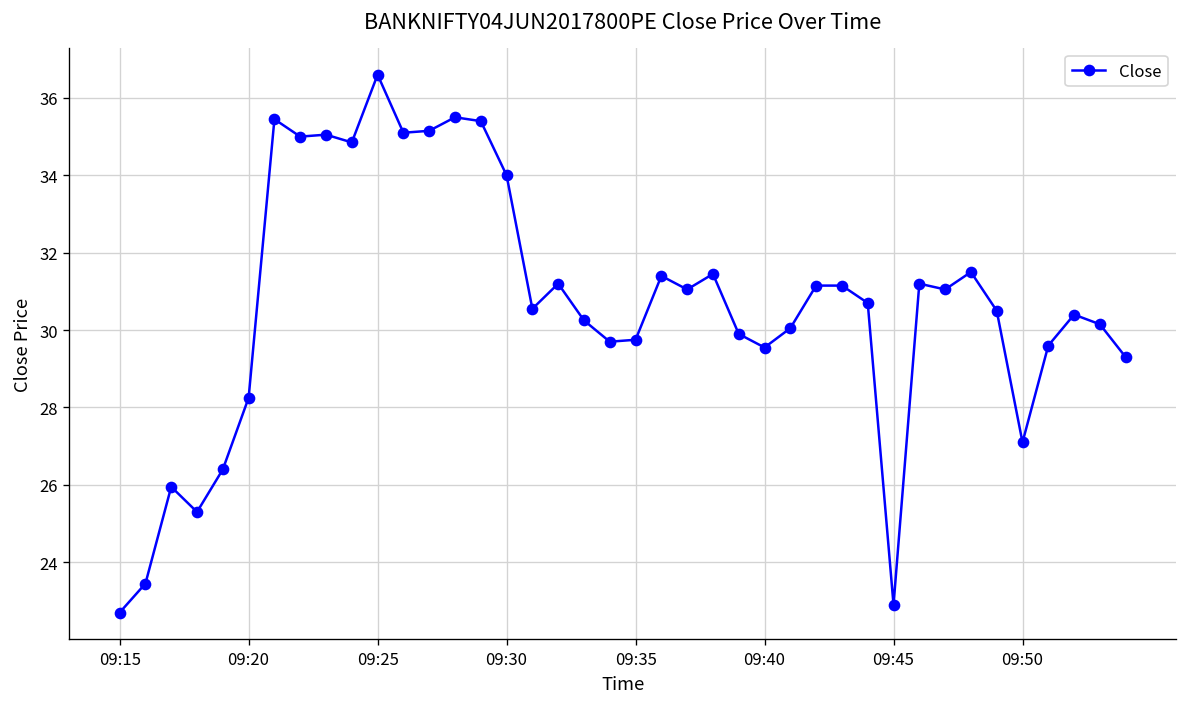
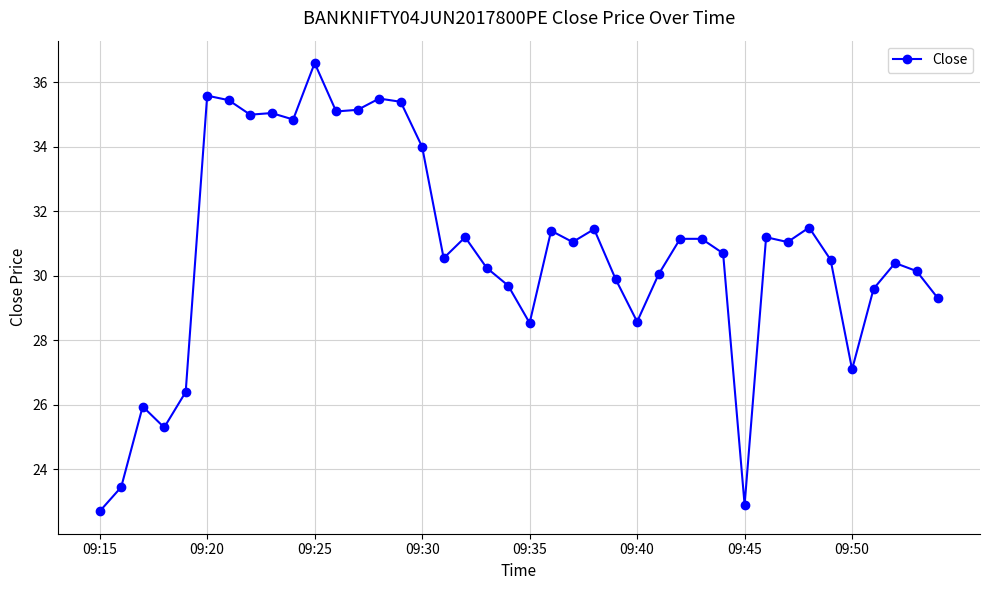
  {
    "09:15": 22.7,
-   "09:20": 28.3,
+   "09:20": 35.6,
    "09:25": 36.6,
    "09:30": 34.0,
-   "09:35": 29.8,
-   "09:40": 29.6,
+   "09:35": 28.5,
+   "09:40": 28.6,
    "09:45": 22.9,
    "09:50": 27.1
  }
